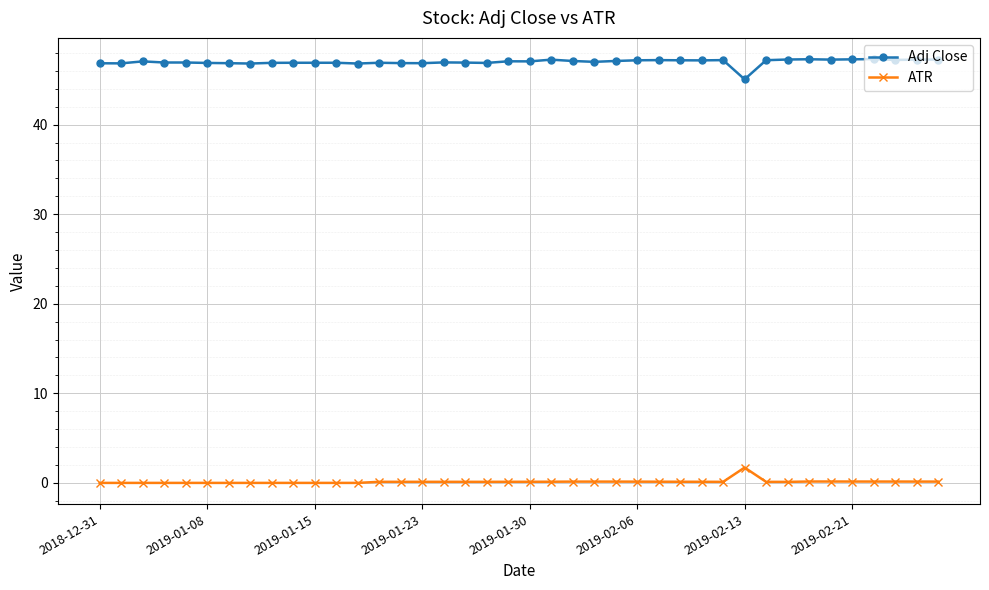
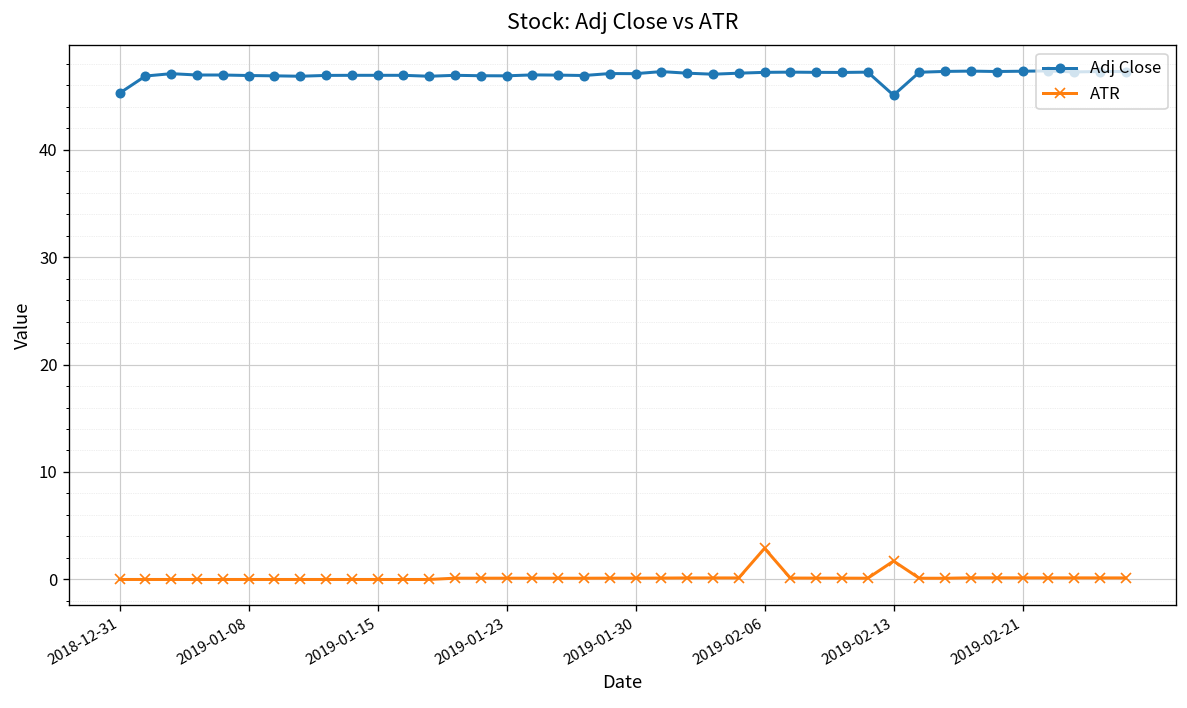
  {
    "Adj Close": {
-     "2018-12-31": 47,
+     "2018-12-31": 45,
      "2019-01-08": 47,
      "2019-01-15": 47,
      "2019-01-23": 47,
      "2019-01-30": 47,
      "2019-02-06": 47,
      "2019-02-13": 45,
      "2019-02-21": 47
    },
    "ATR": {
      "2018-12-31": 0,
      "2019-01-08": 0,
      "2019-01-15": 0,
      "2019-01-23": 0,
      "2019-01-30": 0,
-     "2019-02-06": 0,
+     "2019-02-06": 3,
      "2019-02-13": 2,
      "2019-02-21": 0
    }
  }
